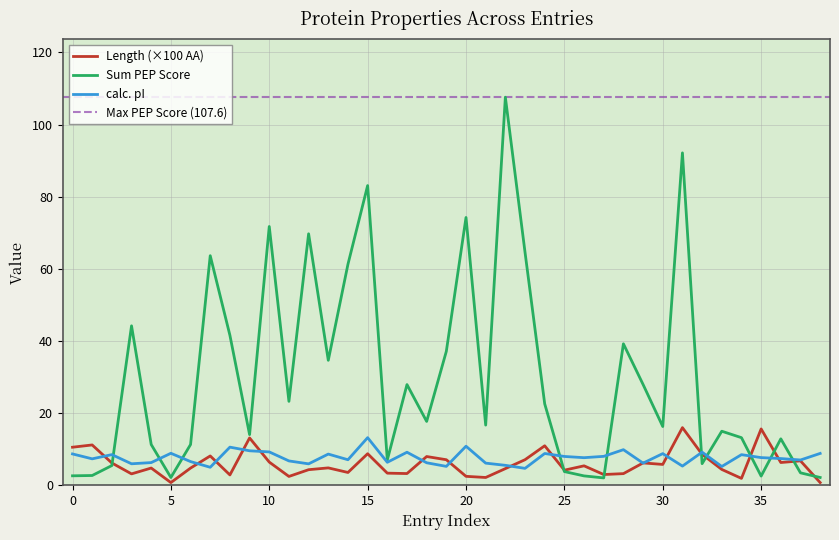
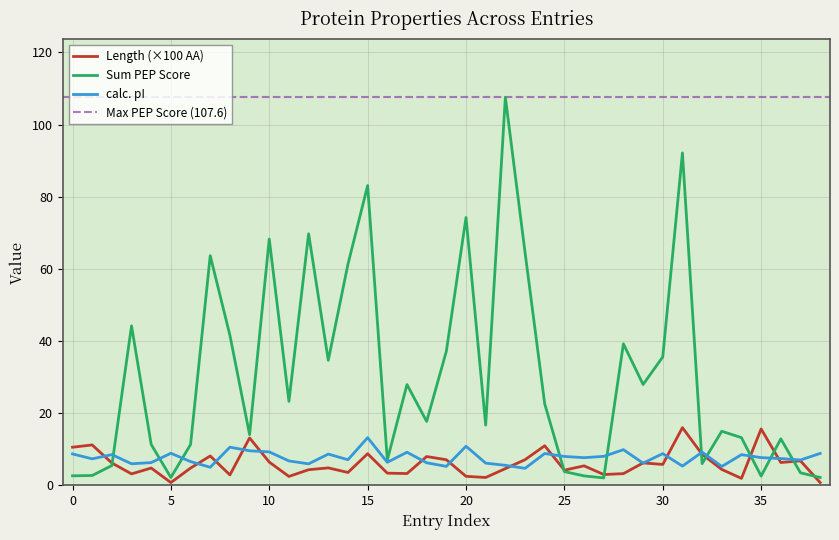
  {
    "Length (×100 AA)": {
      "0": 11,
      "5": 1,
      "10": 6,
      "15": 9,
      "20": 2,
      "30": 6,
      "35": 16
    },
    "Sum PEP Score": {
      "0": 3,
      "5": 2,
-     "10": 72,
+     "10": 68,
      "15": 83,
      "20": 74,
-     "30": 16,
+     "30": 36,
      "35": 3
    },
    "calc. pI": {
      "0": 9,
      "5": 9,
      "10": 9,
      "15": 13,
      "20": 11,
      "25": 8,
      "30": 9,
      "35": 8
    }
  }
